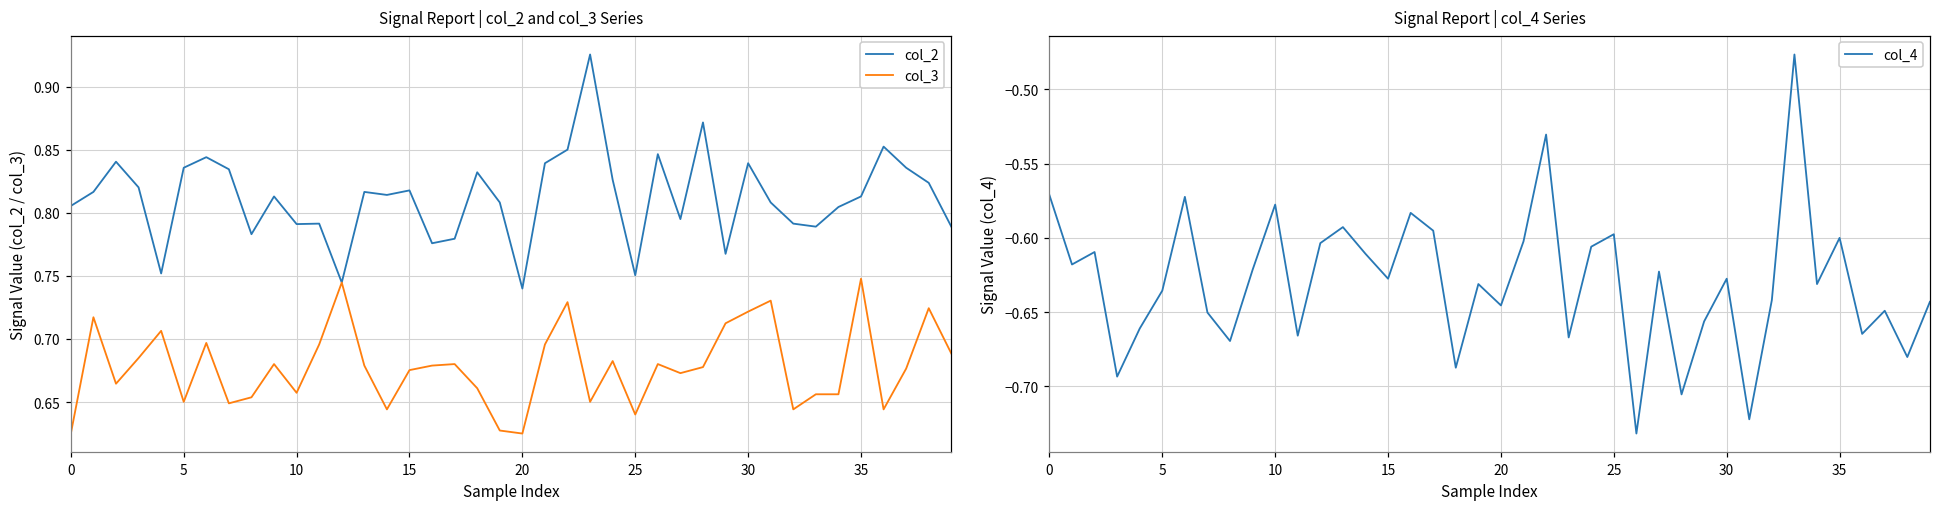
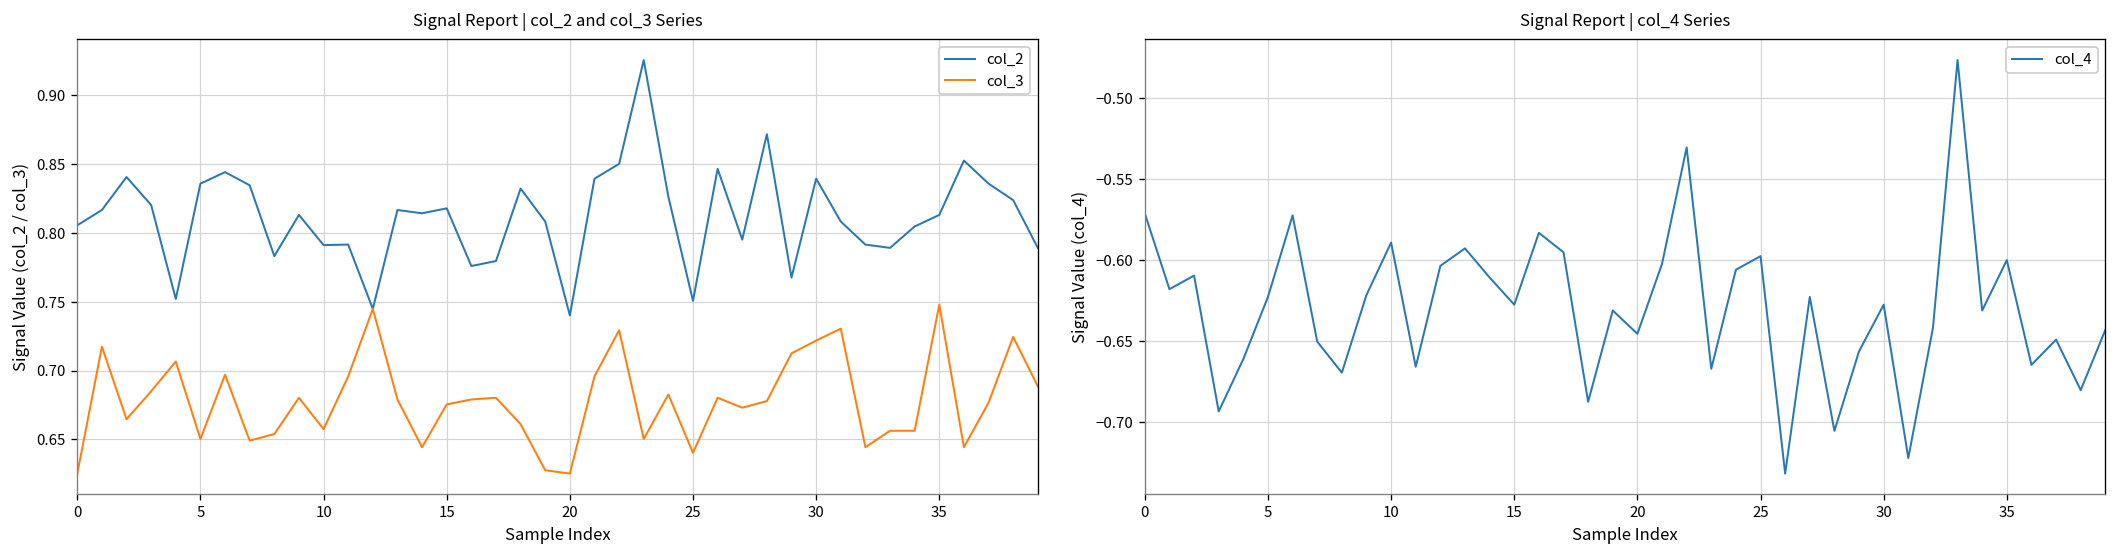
  {
    "Signal Report | col_2 and col_3 Series": {
      "col_2": {
        "0": 0.806,
        "5": 0.836,
        "10": 0.791,
        "15": 0.818,
        "20": 0.740,
        "25": 0.751,
        "30": 0.839,
        "35": 0.813
      },
      "col_3": {
        "0": 0.625,
        "5": 0.650,
        "10": 0.657,
        "15": 0.675,
        "20": 0.625,
        "25": 0.640,
        "30": 0.722,
        "35": 0.748
      }
    },
    "Signal Report | col_4 Series": {
      "0": -0.571,
-     "5": -0.636,
-     "10": -0.578,
+     "5": -0.623,
+     "10": -0.589,
      "15": -0.627,
      "20": -0.645,
      "25": -0.598,
      "30": -0.627,
      "35": -0.600
    }
  }
